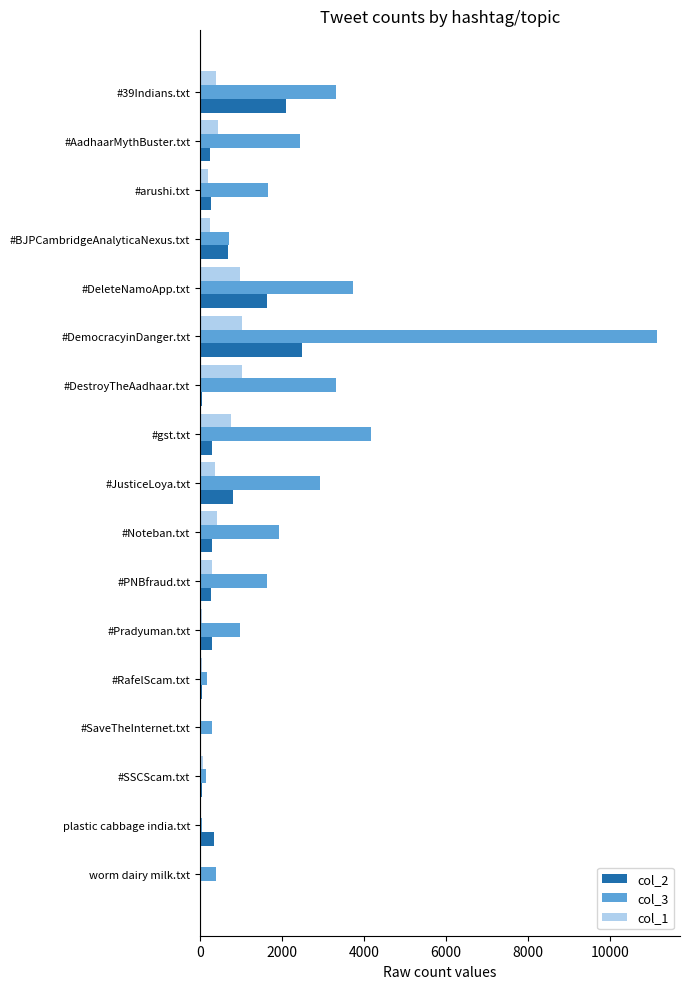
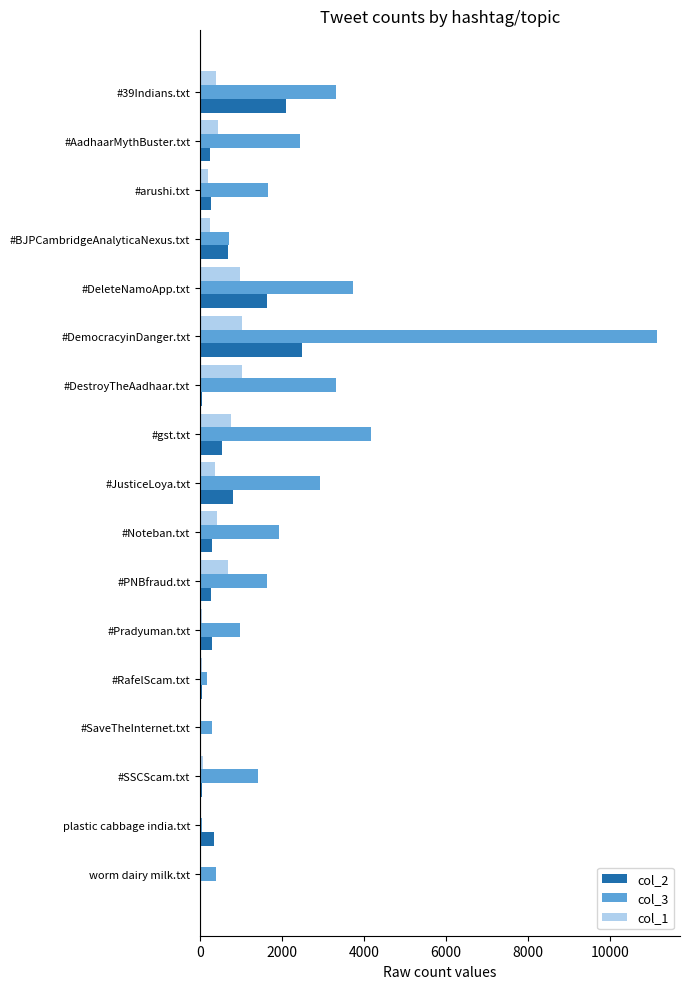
  {
    "col_2": {
      "#39Indians.txt": 2100,
      "#AadhaarMythBuster.txt": 200,
      "#arushi.txt": 300,
      "#BJPCambridgeAnalyticaNexus.txt": 700,
      "#DeleteNamoApp.txt": 1600,
      "#DemocracyinDanger.txt": 2500,
-     "#gst.txt": 300,
+     "#gst.txt": 500,
      "#JusticeLoya.txt": 800,
      "#Noteban.txt": 300,
      "#PNBfraud.txt": 300,
      "#Pradyuman.txt": 300,
      "#SaveTheInternet.txt": 0,
      "plastic cabbage india.txt": 300
    },
    "col_3": {
      "#39Indians.txt": 3300,
      "#AadhaarMythBuster.txt": 2400,
      "#arushi.txt": 1700,
      "#BJPCambridgeAnalyticaNexus.txt": 700,
      "#DeleteNamoApp.txt": 3700,
      "#DemocracyinDanger.txt": 11100,
      "#DestroyTheAadhaar.txt": 3300,
      "#gst.txt": 4200,
      "#JusticeLoya.txt": 2900,
      "#Noteban.txt": 1900,
      "#PNBfraud.txt": 1600,
      "#Pradyuman.txt": 1000,
      "#RafelScam.txt": 200,
      "#SaveTheInternet.txt": 300,
-     "#SSCScam.txt": 100,
+     "#SSCScam.txt": 1400,
      "worm dairy milk.txt": 400
    },
    "col_1": {
      "#39Indians.txt": 400,
      "#AadhaarMythBuster.txt": 400,
      "#arushi.txt": 200,
      "#BJPCambridgeAnalyticaNexus.txt": 200,
      "#DeleteNamoApp.txt": 1000,
      "#DemocracyinDanger.txt": 1000,
      "#DestroyTheAadhaar.txt": 1000,
      "#gst.txt": 800,
      "#JusticeLoya.txt": 400,
      "#Noteban.txt": 400,
-     "#PNBfraud.txt": 300
+     "#PNBfraud.txt": 700
    }
  }
